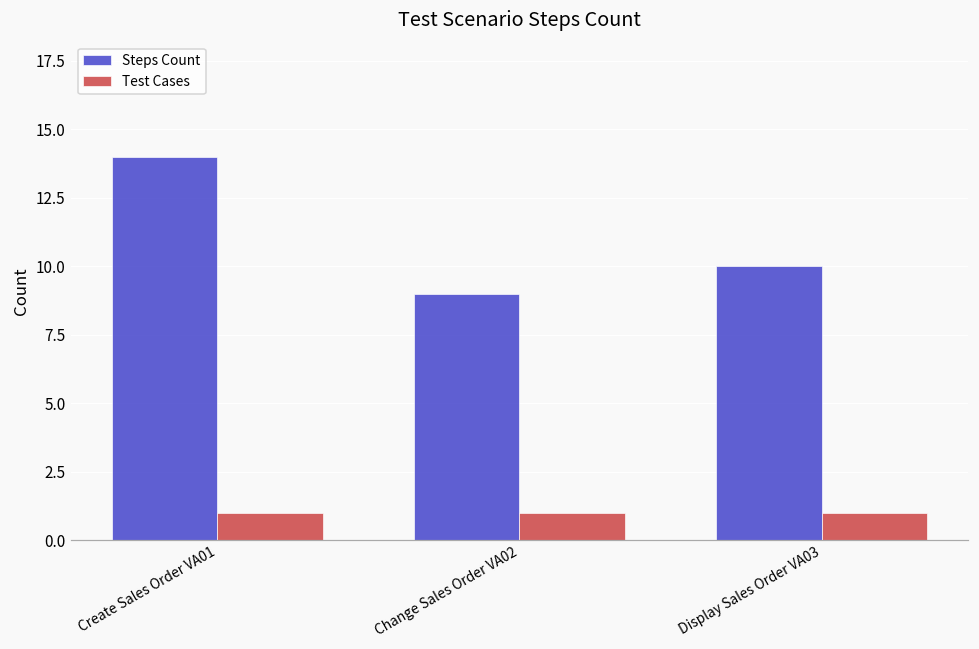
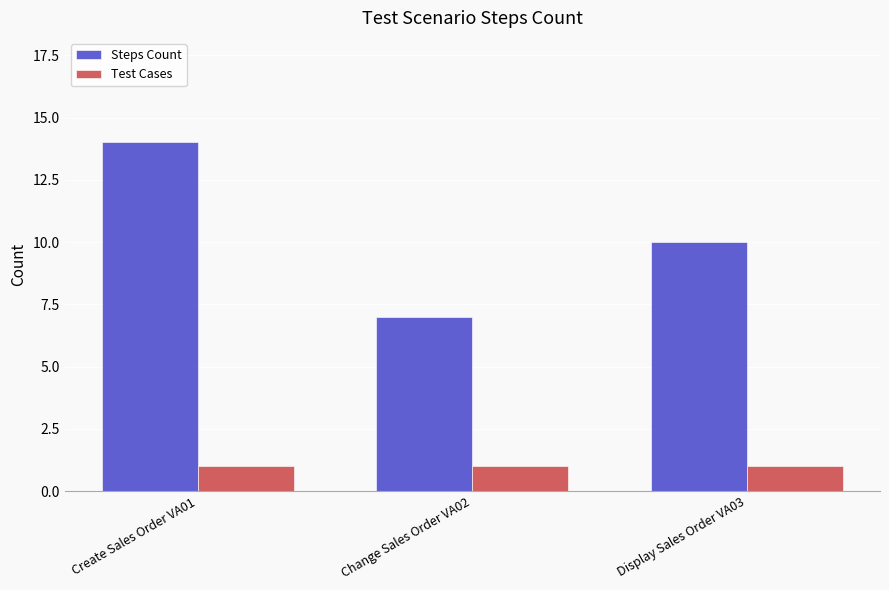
  {
    "Steps Count": {
      "Create Sales Order VA01": 14,
-     "Change Sales Order VA02": 9,
+     "Change Sales Order VA02": 7,
      "Display Sales Order VA03": 10
    },
    "Test Cases": {
      "Create Sales Order VA01": 1,
      "Change Sales Order VA02": 1,
      "Display Sales Order VA03": 1
    }
  }
